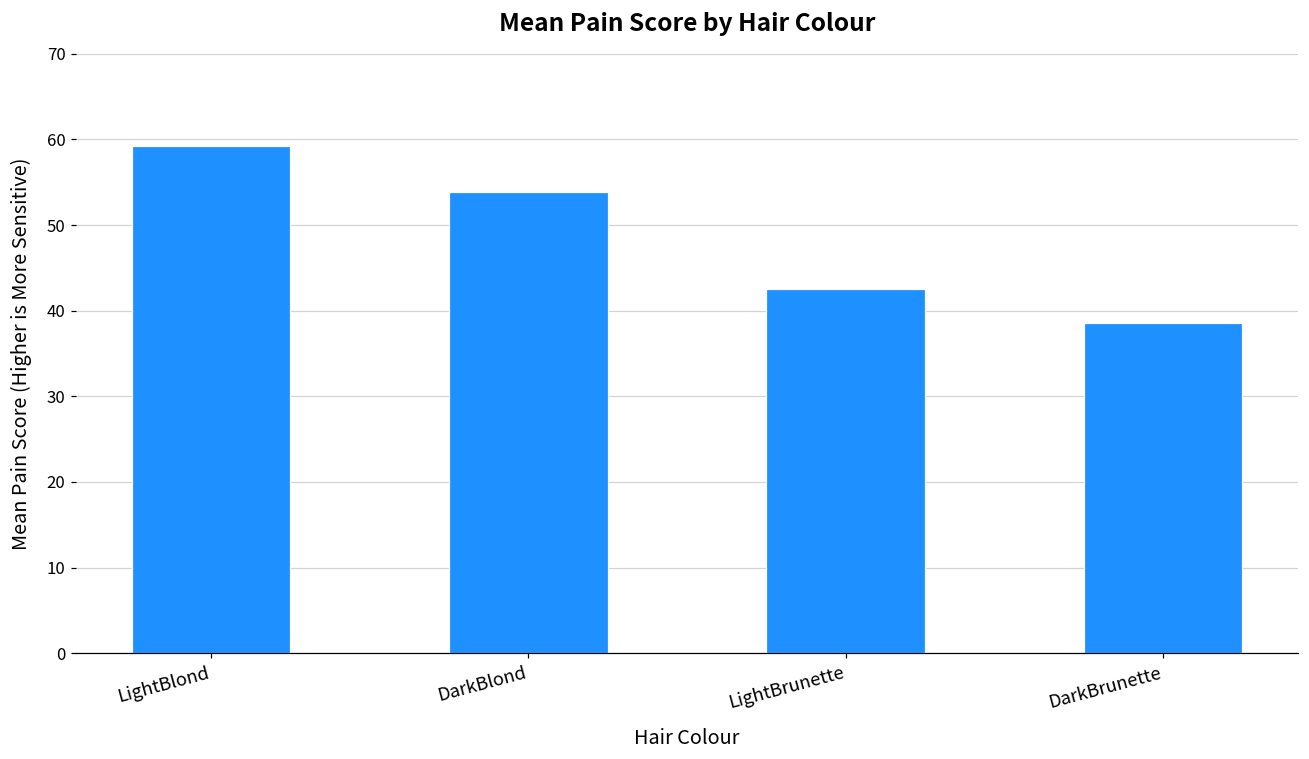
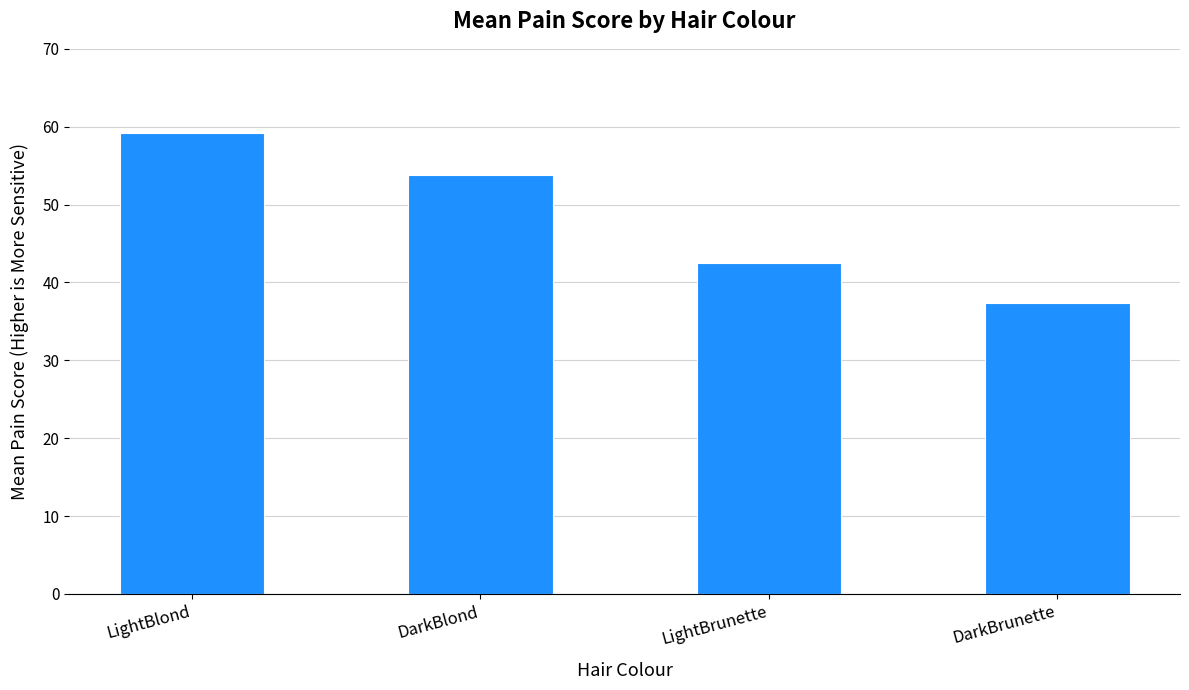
  {
    "LightBlond": 59,
    "DarkBlond": 54,
    "LightBrunette": 43,
-   "DarkBrunette": 39
+   "DarkBrunette": 37
  }
